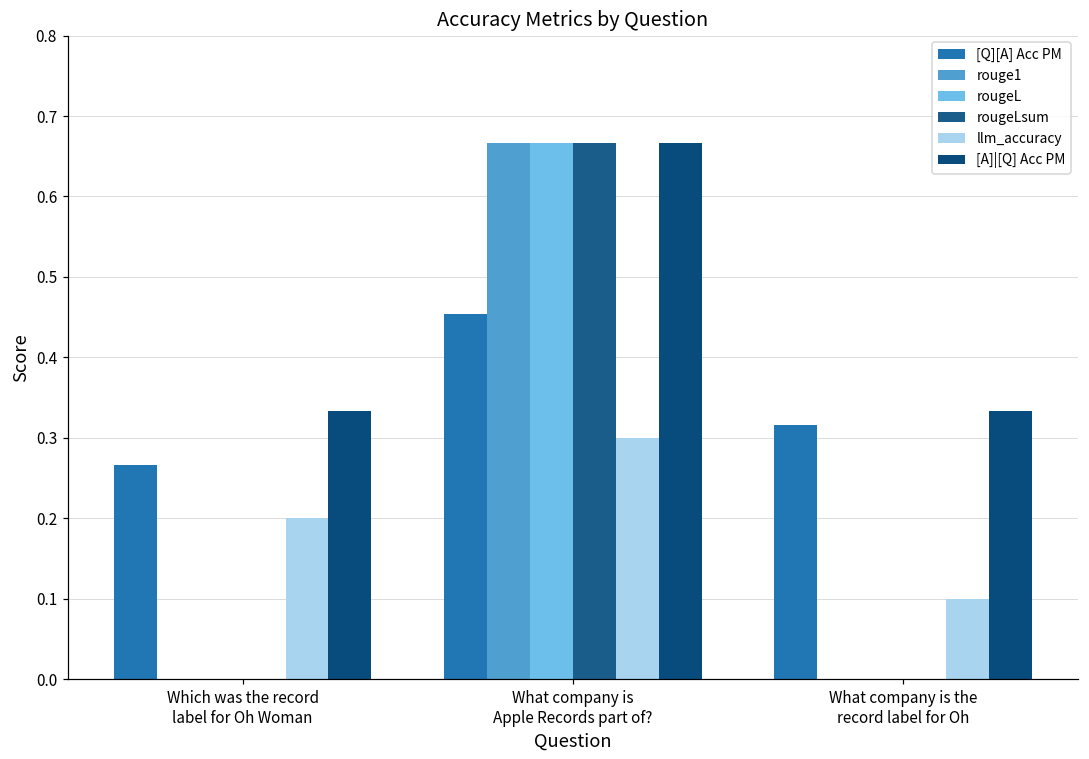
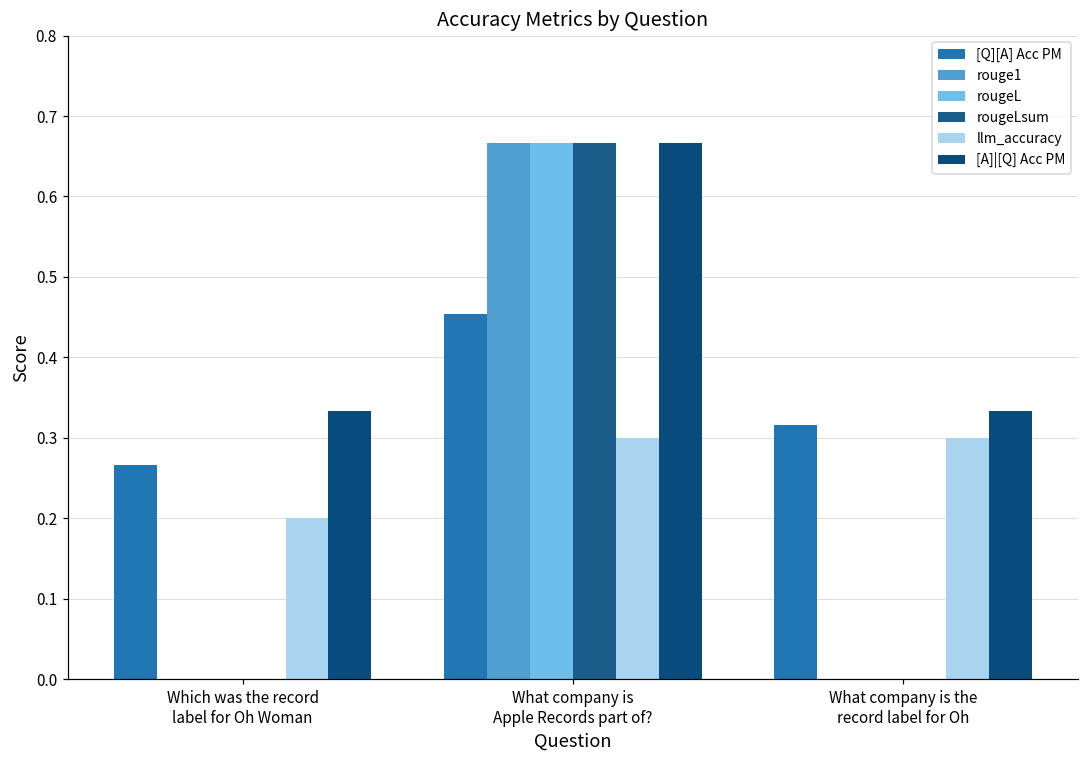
  {
    "llm_accuracy": {
      "Which was the record label for Oh Woman": 0.2,
      "What company is Apple Records part of?": 0.3,
-     "What company is the record label for Oh": 0.1
+     "What company is the record label for Oh": 0.3
    }
  }
